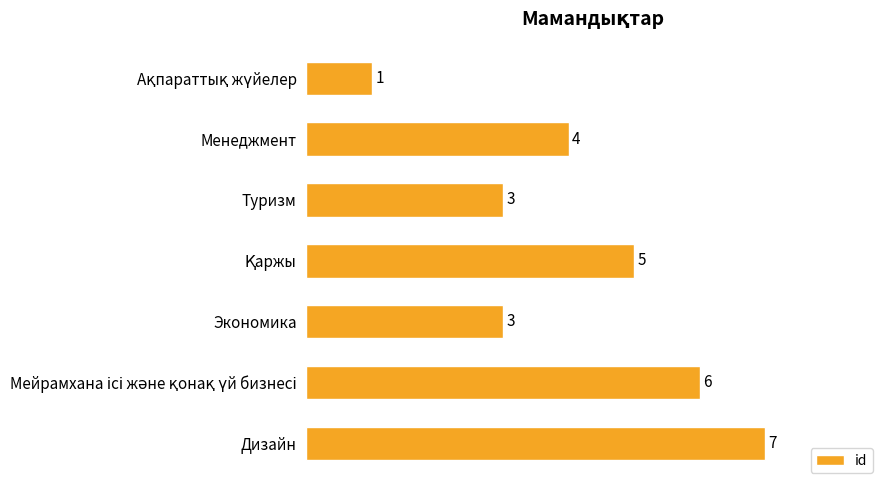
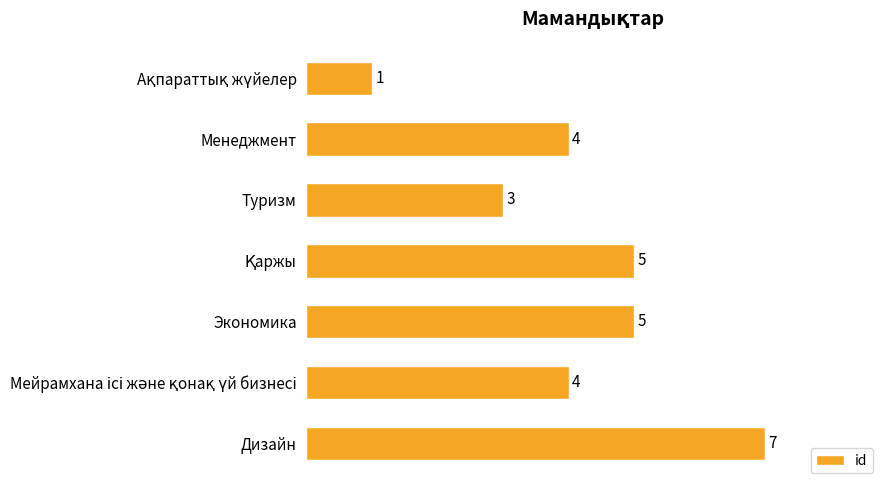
  {
    "Ақпараттық жүйелер": 1,
    "Менеджмент": 4,
    "Туризм": 3,
    "Қаржы": 5,
-   "Экономика": 3,
-   "Мейрамхана ісі және қонақ үй бизнесі": 6,
+   "Экономика": 5,
+   "Мейрамхана ісі және қонақ үй бизнесі": 4,
    "Дизайн": 7
  }
